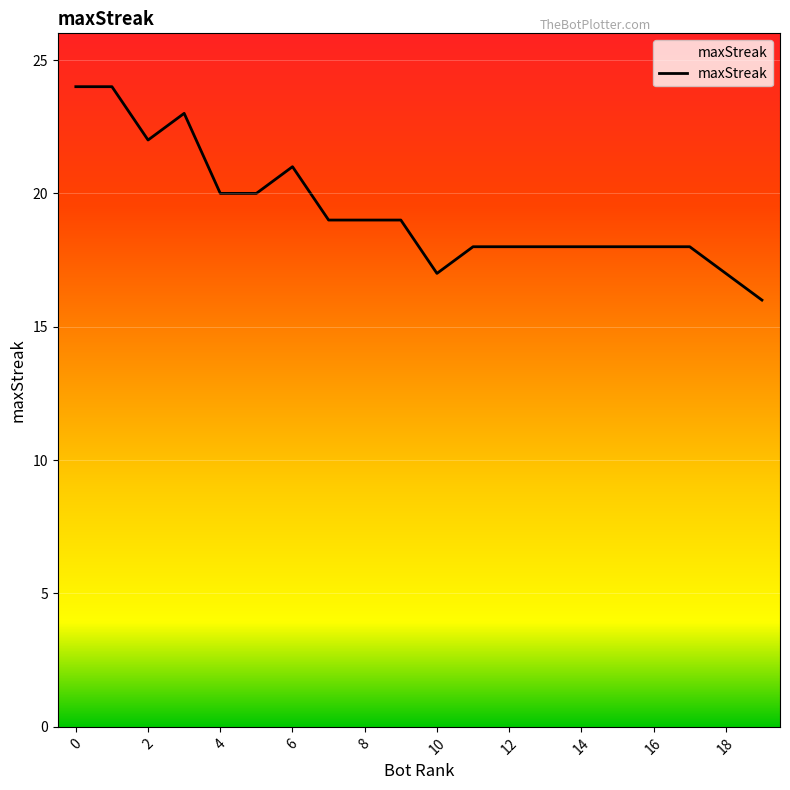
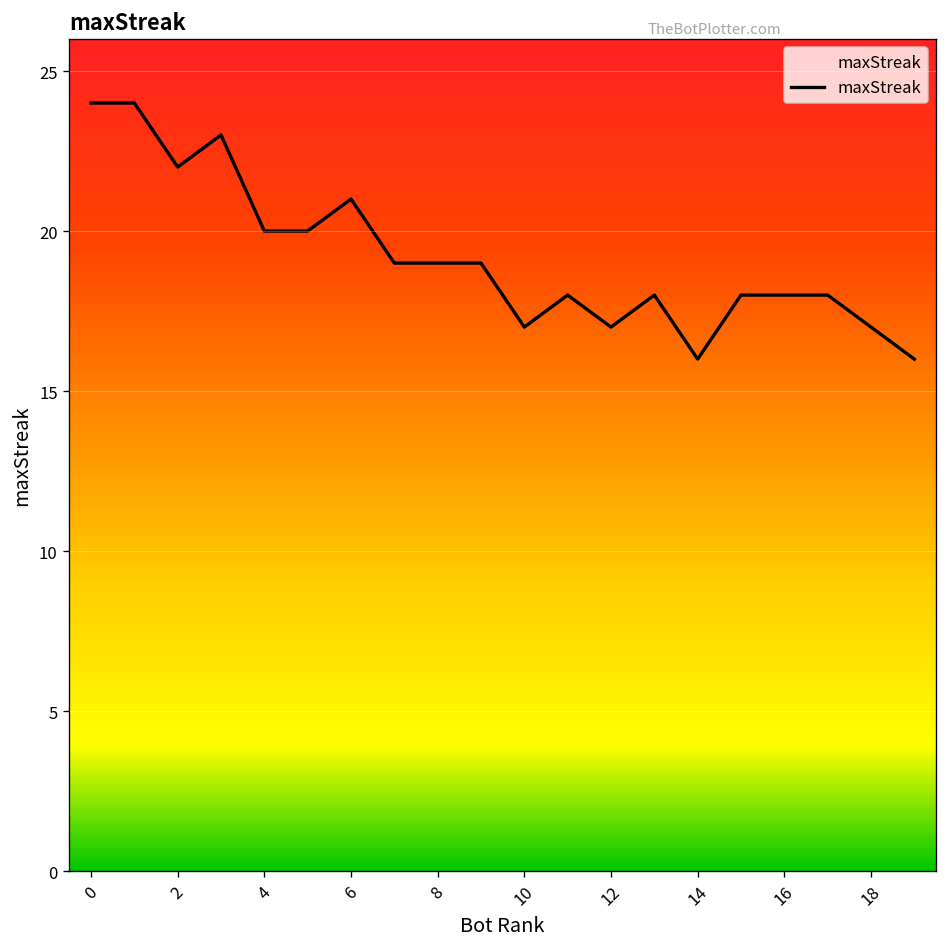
  {
    "0": 24,
    "2": 22,
    "4": 20,
    "6": 21,
    "8": 19,
    "10": 17,
-   "12": 18,
-   "14": 18,
+   "12": 17,
+   "14": 16,
    "16": 18,
    "18": 17
  }
